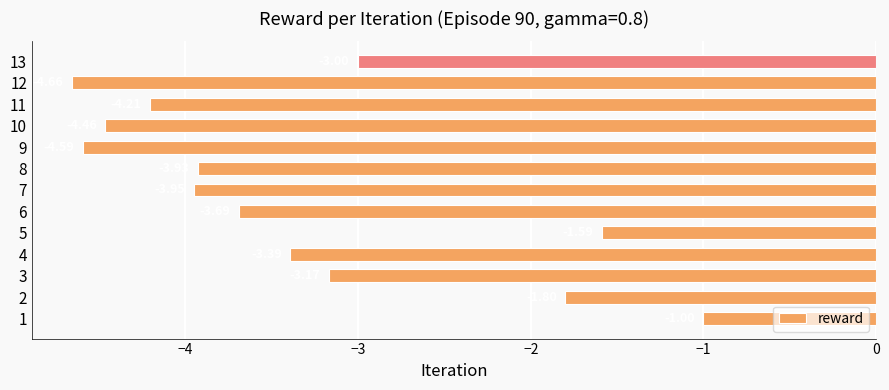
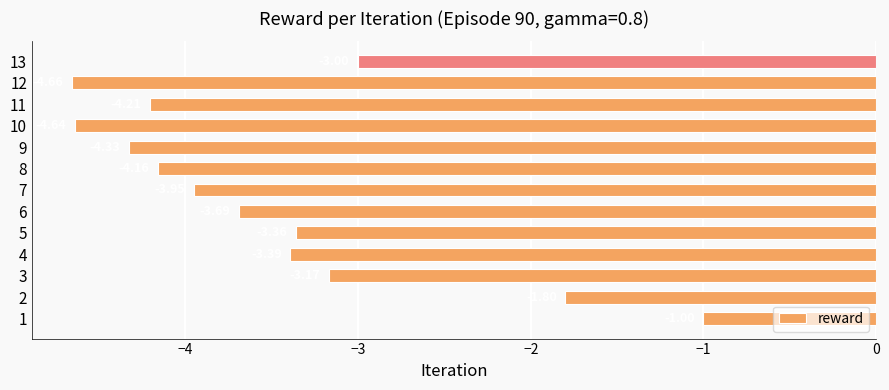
  {
    "13": -3.00,
    "12": -4.66,
    "11": -4.21,
-   "10": -4.46,
-   "9": -4.59,
-   "8": -3.93,
+   "10": -4.64,
+   "9": -4.33,
+   "8": -4.16,
    "7": -3.95,
    "6": -3.69,
-   "5": -1.59,
+   "5": -3.36,
    "4": -3.39,
    "3": -3.17,
    "2": -1.80,
    "1": -1.00
  }
